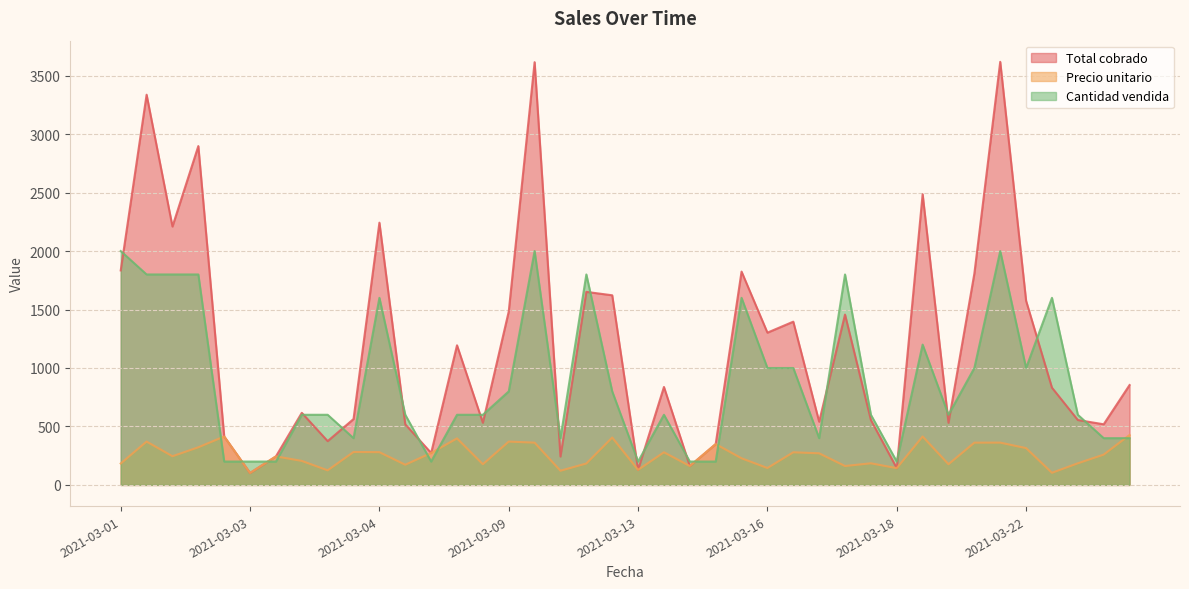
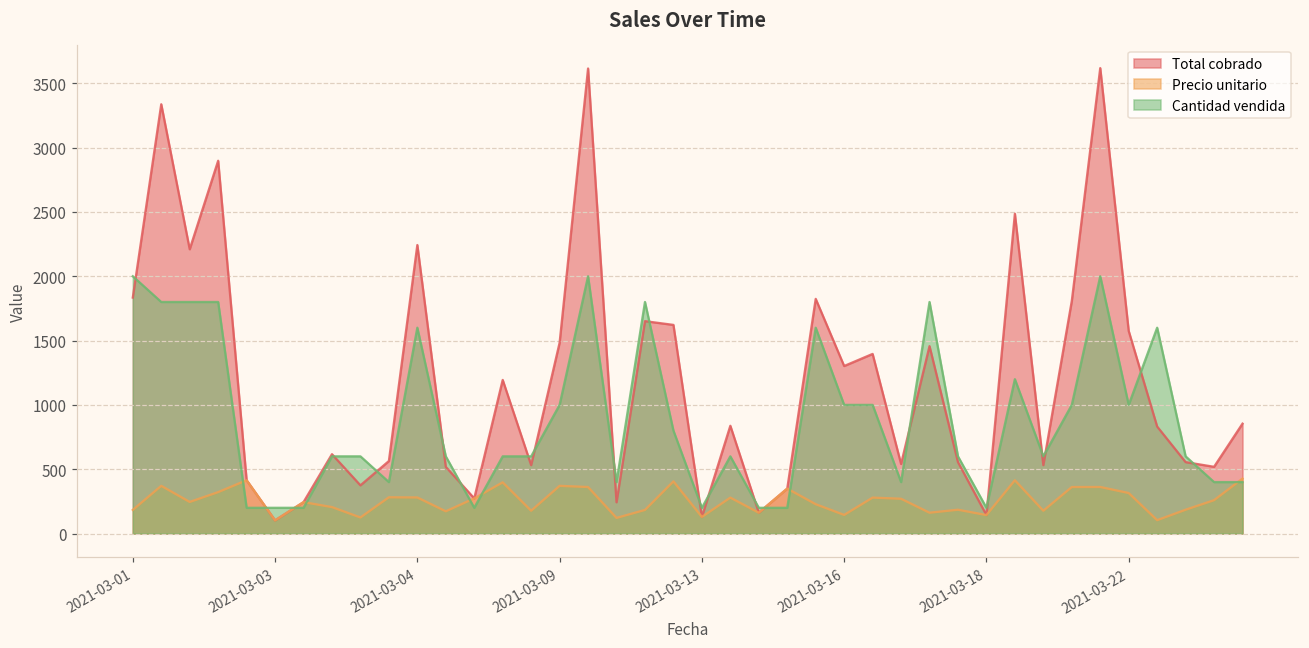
  {
    "Cantidad vendida": {
      "2021-03-01": 2000,
-     "2021-03-09": 800,
+     "2021-03-09": 1000,
      "2021-03-16": 1000
    }
  }
